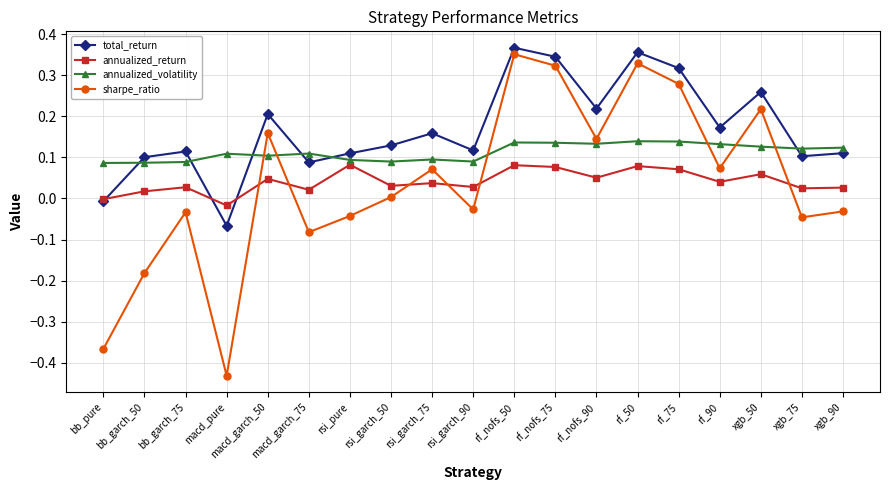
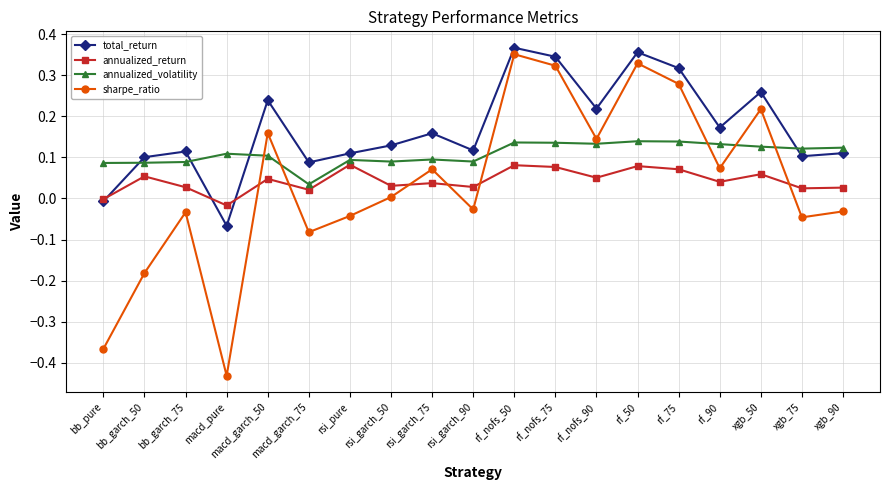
  {
    "total_return": {
      "bb_garch_50": 0.10,
      "bb_garch_75": 0.11,
      "macd_pure": -0.07,
-     "macd_garch_50": 0.21,
+     "macd_garch_50": 0.24,
      "macd_garch_75": 0.09,
      "rsi_pure": 0.11,
      "rsi_garch_50": 0.13,
      "rsi_garch_75": 0.16,
      "rsi_garch_90": 0.12,
      "rf_nofs_50": 0.37,
      "rf_nofs_75": 0.35,
      "rf_nofs_90": 0.22,
      "rf_50": 0.36,
      "rf_75": 0.32,
      "rf_90": 0.17,
      "xgb_50": 0.26,
      "xgb_75": 0.10,
      "xgb_90": 0.11
    },
    "annualized_return": {
-     "bb_garch_50": 0.02,
+     "bb_garch_50": 0.05,
      "bb_garch_75": 0.03,
      "macd_pure": -0.02,
      "macd_garch_50": 0.05,
      "macd_garch_75": 0.02,
      "rsi_pure": 0.08,
      "rsi_garch_50": 0.03,
      "rsi_garch_75": 0.04,
      "rsi_garch_90": 0.03,
      "rf_nofs_50": 0.08,
      "rf_nofs_75": 0.08,
      "rf_nofs_90": 0.05,
      "rf_50": 0.08,
      "rf_75": 0.07,
      "rf_90": 0.04,
      "xgb_50": 0.06,
      "xgb_75": 0.02,
      "xgb_90": 0.03
    },
    "annualized_volatility": {
      "bb_pure": 0.09,
      "bb_garch_50": 0.09,
      "bb_garch_75": 0.09,
      "macd_pure": 0.11,
      "macd_garch_50": 0.10,
-     "macd_garch_75": 0.11,
+     "macd_garch_75": 0.03,
      "rsi_pure": 0.09,
      "rsi_garch_50": 0.09,
      "rsi_garch_75": 0.10,
      "rsi_garch_90": 0.09,
      "rf_nofs_50": 0.14,
      "rf_nofs_75": 0.14,
      "rf_nofs_90": 0.13,
      "rf_50": 0.14,
      "rf_75": 0.14,
      "rf_90": 0.13,
      "xgb_50": 0.13,
      "xgb_75": 0.12,
      "xgb_90": 0.12
    },
    "sharpe_ratio": {
      "bb_pure": -0.37,
      "bb_garch_50": -0.18,
      "bb_garch_75": -0.03,
      "macd_pure": -0.43,
      "macd_garch_50": 0.16,
      "macd_garch_75": -0.08,
      "rsi_pure": -0.04,
      "rsi_garch_50": 0.00,
      "rsi_garch_75": 0.07,
      "rsi_garch_90": -0.03,
      "rf_nofs_50": 0.35,
      "rf_nofs_75": 0.32,
      "rf_nofs_90": 0.15,
      "rf_50": 0.33,
      "rf_75": 0.28,
      "rf_90": 0.07,
      "xgb_50": 0.22,
      "xgb_75": -0.05,
      "xgb_90": -0.03
    }
  }
